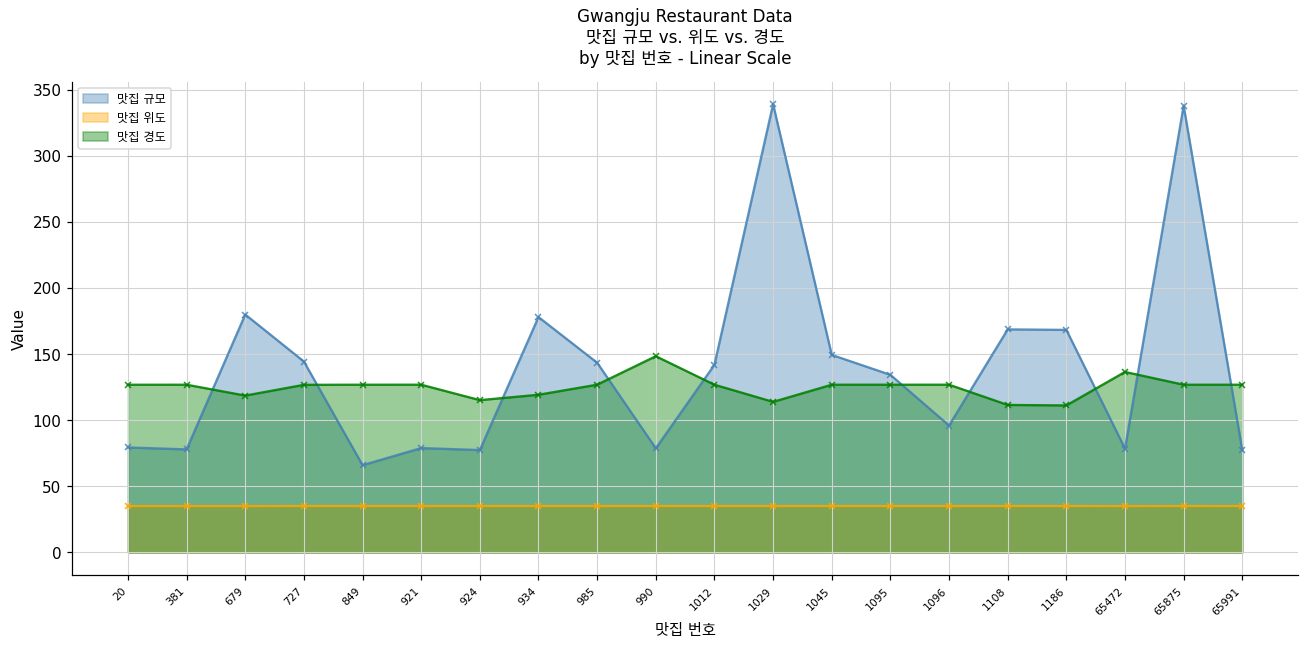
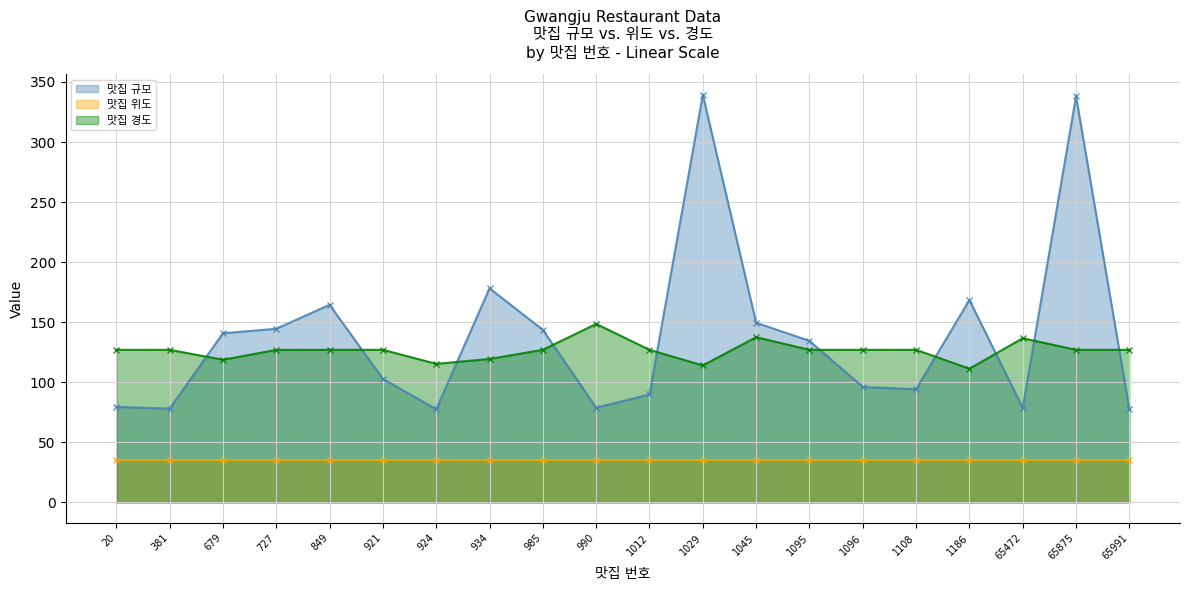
  {
    "맛집 규모": {
      "20": 79,
      "381": 78,
-     "679": 180,
+     "679": 141,
      "727": 144,
-     "849": 66,
-     "921": 79,
+     "849": 164,
+     "921": 103,
      "924": 77,
      "934": 178,
      "985": 144,
      "990": 79,
-     "1012": 142,
+     "1012": 90,
      "1029": 339,
      "1045": 149,
      "1095": 134,
      "1096": 96,
-     "1108": 169,
+     "1108": 94,
      "1186": 168,
      "65472": 79,
      "65875": 338,
      "65991": 77
    },
    "맛집 위도": {
      "20": 35,
      "381": 35,
      "679": 35,
      "727": 35,
      "849": 35,
      "921": 35,
      "924": 35,
      "934": 35,
      "985": 35,
      "990": 35,
      "1012": 35,
      "1029": 35,
      "1045": 35,
      "1095": 35,
      "1096": 35,
      "1108": 35,
      "1186": 35,
      "65472": 35,
      "65875": 35,
      "65991": 35
    },
    "맛집 경도": {
      "20": 127,
      "381": 127,
      "679": 119,
      "727": 127,
      "849": 127,
      "921": 127,
      "924": 115,
      "934": 119,
      "985": 127,
      "990": 148,
      "1012": 127,
      "1029": 114,
-     "1045": 127,
+     "1045": 137,
      "1095": 127,
      "1096": 127,
-     "1108": 112,
+     "1108": 127,
      "1186": 111,
      "65472": 137,
      "65875": 127,
      "65991": 127
    }
  }
